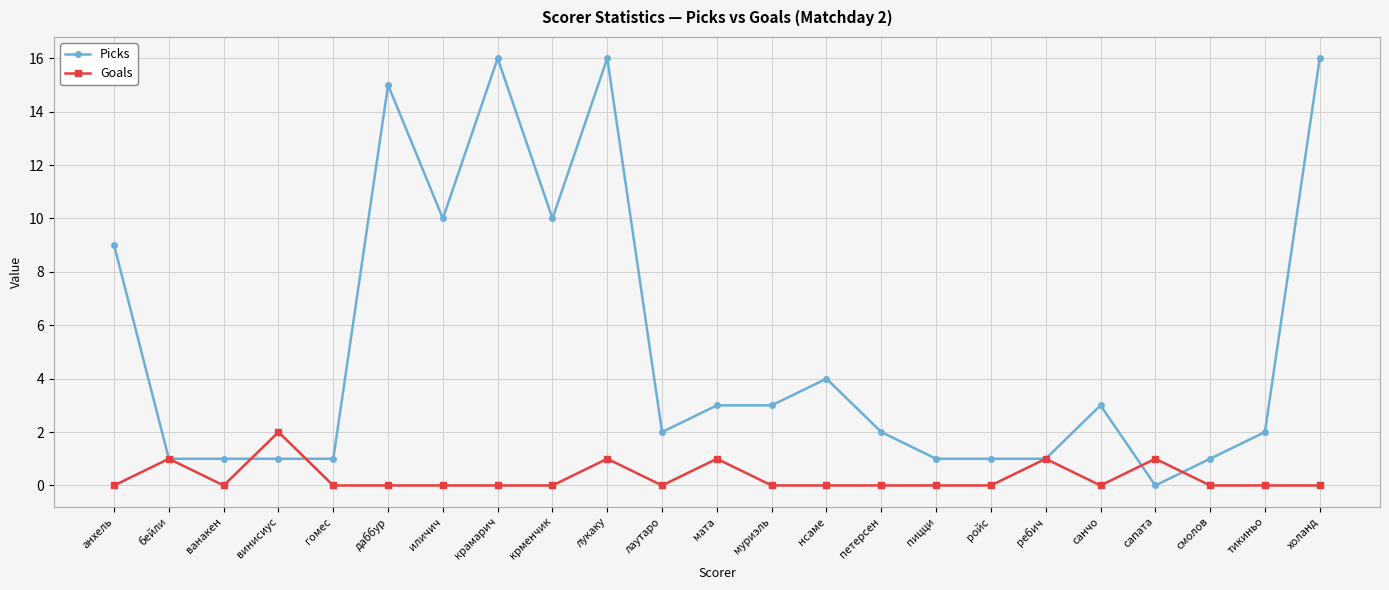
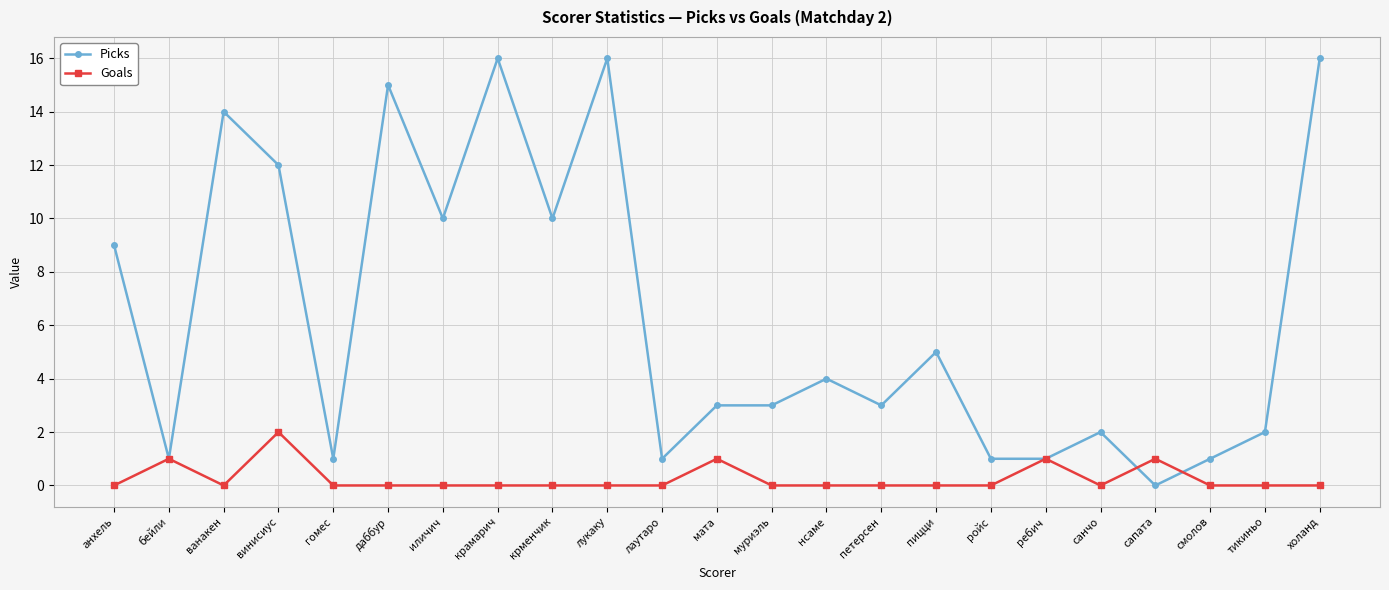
  {
    "Picks": {
      "анхель": 9,
-     "ванакен": 1,
-     "винисиус": 1,
+     "ванакен": 14,
+     "винисиус": 12,
      "гомес": 1,
      "даббур": 15,
      "иличич": 10,
      "крамарич": 16,
      "крменчик": 10,
      "лукаку": 16,
-     "лаутаро": 2,
+     "лаутаро": 1,
      "мата": 3,
      "муриэль": 3,
      "нсаме": 4,
-     "петерсен": 2,
-     "пицци": 1,
+     "петерсен": 3,
+     "пицци": 5,
      "ройс": 1,
-     "санчо": 3,
+     "санчо": 2,
      "сапата": 0,
      "смолов": 1,
      "тикиньо": 2,
      "холанд": 16
    },
    "Goals": {
      "анхель": 0,
      "ванакен": 0,
      "винисиус": 2,
      "гомес": 0,
      "даббур": 0,
      "иличич": 0,
      "крамарич": 0,
      "крменчик": 0,
-     "лукаку": 1,
+     "лукаку": 0,
      "лаутаро": 0,
      "мата": 1,
      "муриэль": 0,
      "нсаме": 0,
      "петерсен": 0,
      "пицци": 0,
      "ройс": 0,
      "санчо": 0,
      "сапата": 1,
      "смолов": 0,
      "тикиньо": 0,
      "холанд": 0
    }
  }
